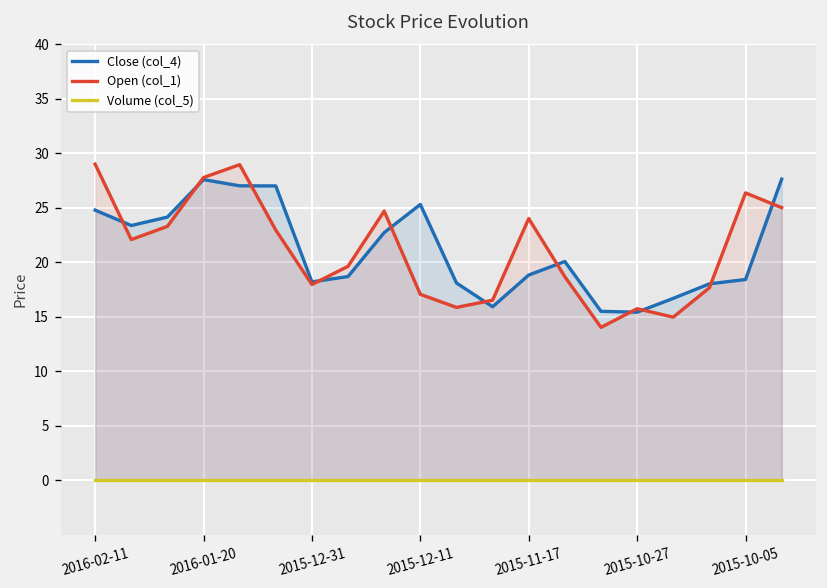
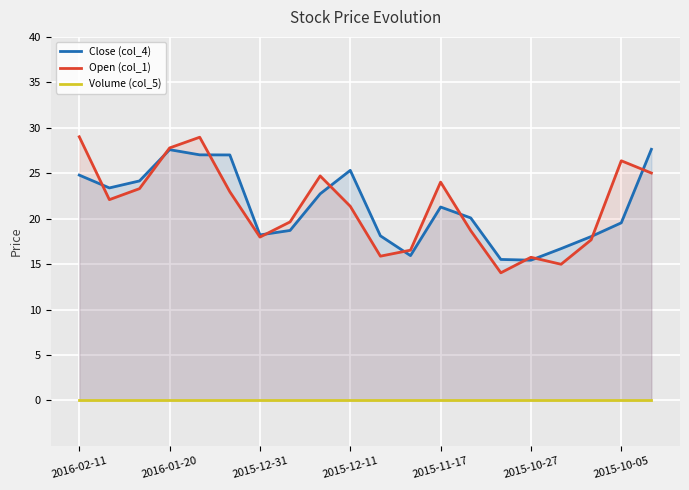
  {
    "Close (col_4)": {
      "2016-02-11": 25,
      "2015-12-11": 25,
-     "2015-11-17": 19,
+     "2015-11-17": 21,
      "2015-10-27": 15,
-     "2015-10-05": 18
+     "2015-10-05": 20
    },
    "Open (col_1)": {
      "2016-02-11": 29,
-     "2015-12-11": 17,
+     "2015-12-11": 21,
      "2015-11-17": 24,
      "2015-10-27": 16,
      "2015-10-05": 26
    },
    "Volume (col_5)": {
      "2016-02-11": 0,
      "2016-01-20": 0,
      "2015-12-31": 0,
      "2015-12-11": 0,
      "2015-11-17": 0,
      "2015-10-27": 0,
      "2015-10-05": 0
    }
  }
